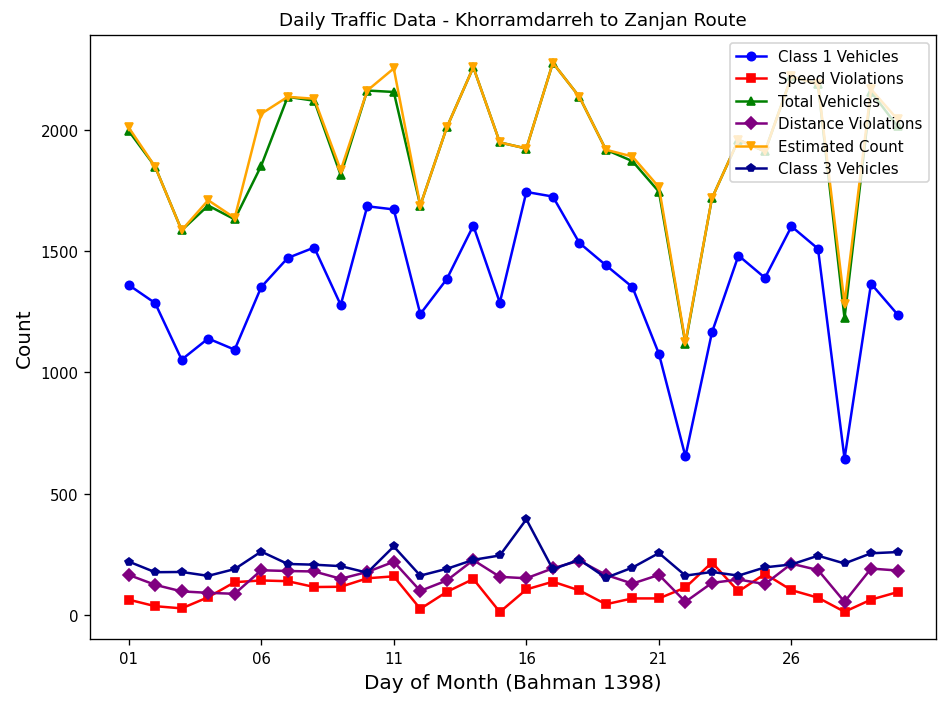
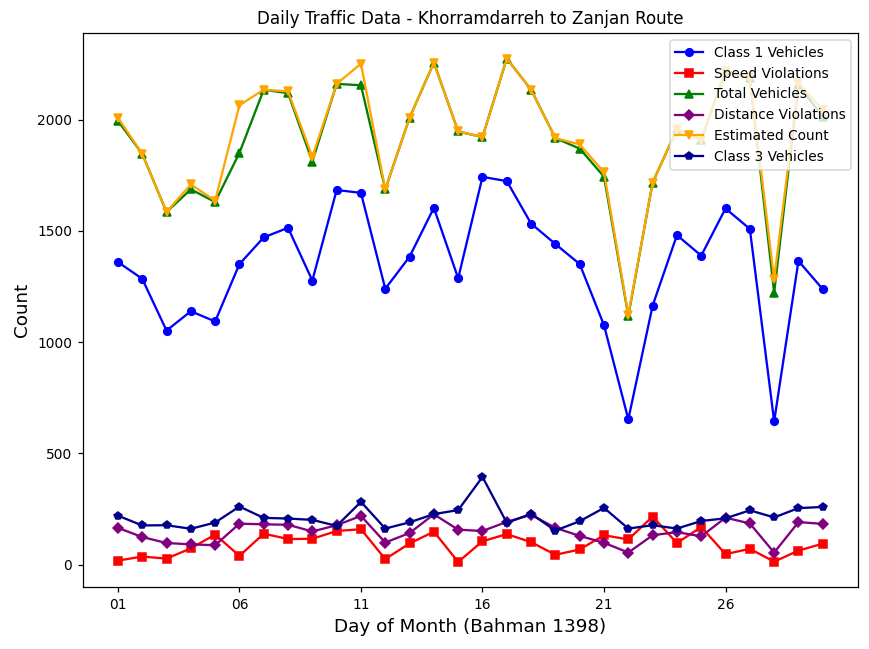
  {
    "Class 1 Vehicles": {
      "01": 1360,
      "06": 1350,
      "11": 1670,
      "16": 1740,
      "21": 1080,
      "26": 1600
    },
    "Speed Violations": {
-     "01": 60,
-     "06": 140,
+     "01": 20,
+     "06": 40,
      "11": 160,
      "16": 110,
-     "21": 70,
-     "26": 100
+     "21": 130,
+     "26": 50
    },
    "Total Vehicles": {
      "01": 2000,
      "06": 1850,
      "11": 2160,
      "21": 1740
    },
    "Distance Violations": {
      "01": 170,
      "06": 180,
      "11": 220,
      "16": 150,
-     "21": 170
+     "21": 100
    },
    "Estimated Count": {
      "01": 2010,
      "06": 2070,
      "11": 2250,
      "21": 1760
    },
    "Class 3 Vehicles": {
      "01": 220,
      "06": 260,
      "11": 280,
      "16": 390,
      "21": 260
    }
  }
